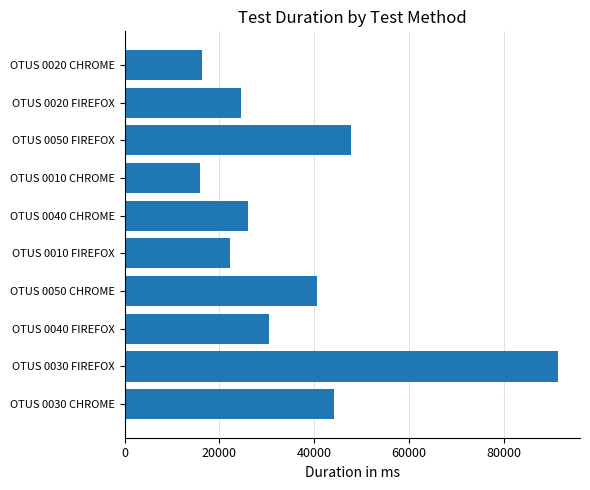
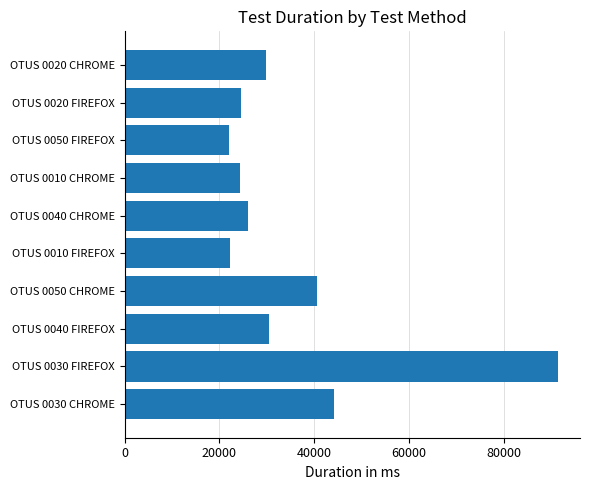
  {
-   "OTUS 0020 CHROME": 16000,
+   "OTUS 0020 CHROME": 30000,
    "OTUS 0020 FIREFOX": 25000,
-   "OTUS 0050 FIREFOX": 48000,
-   "OTUS 0010 CHROME": 16000,
+   "OTUS 0050 FIREFOX": 22000,
+   "OTUS 0010 CHROME": 24000,
    "OTUS 0040 CHROME": 26000,
    "OTUS 0010 FIREFOX": 22000,
    "OTUS 0050 CHROME": 41000,
    "OTUS 0040 FIREFOX": 30000,
    "OTUS 0030 FIREFOX": 92000,
    "OTUS 0030 CHROME": 44000
  }
